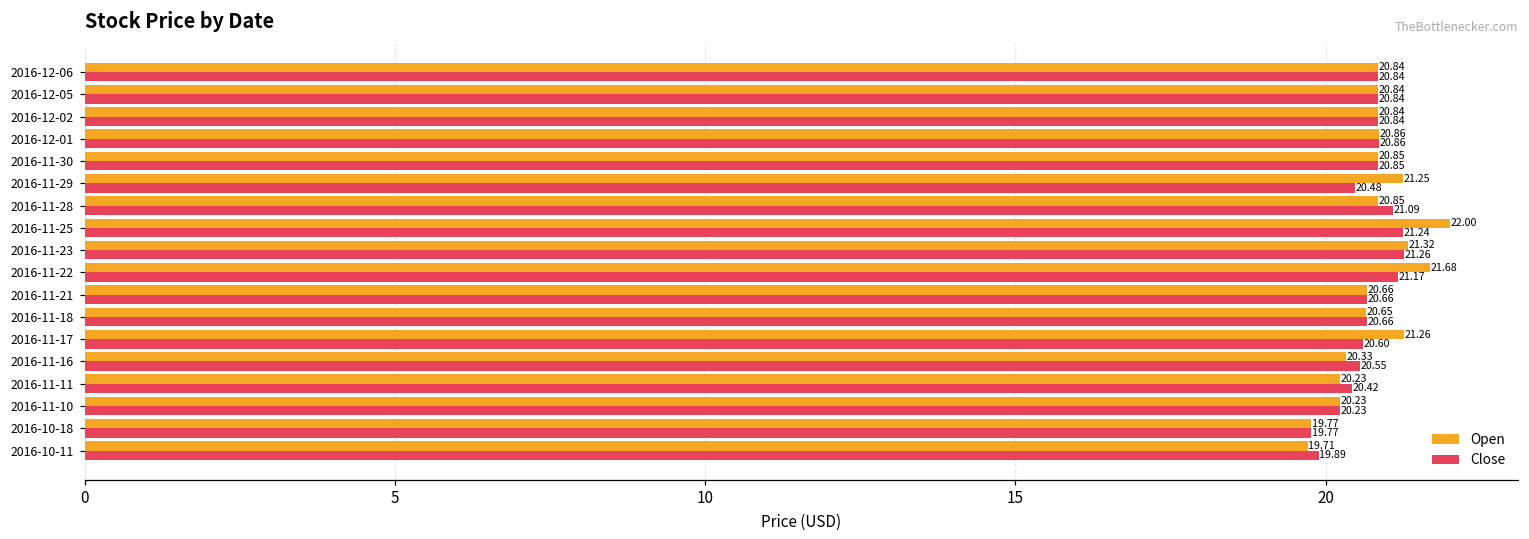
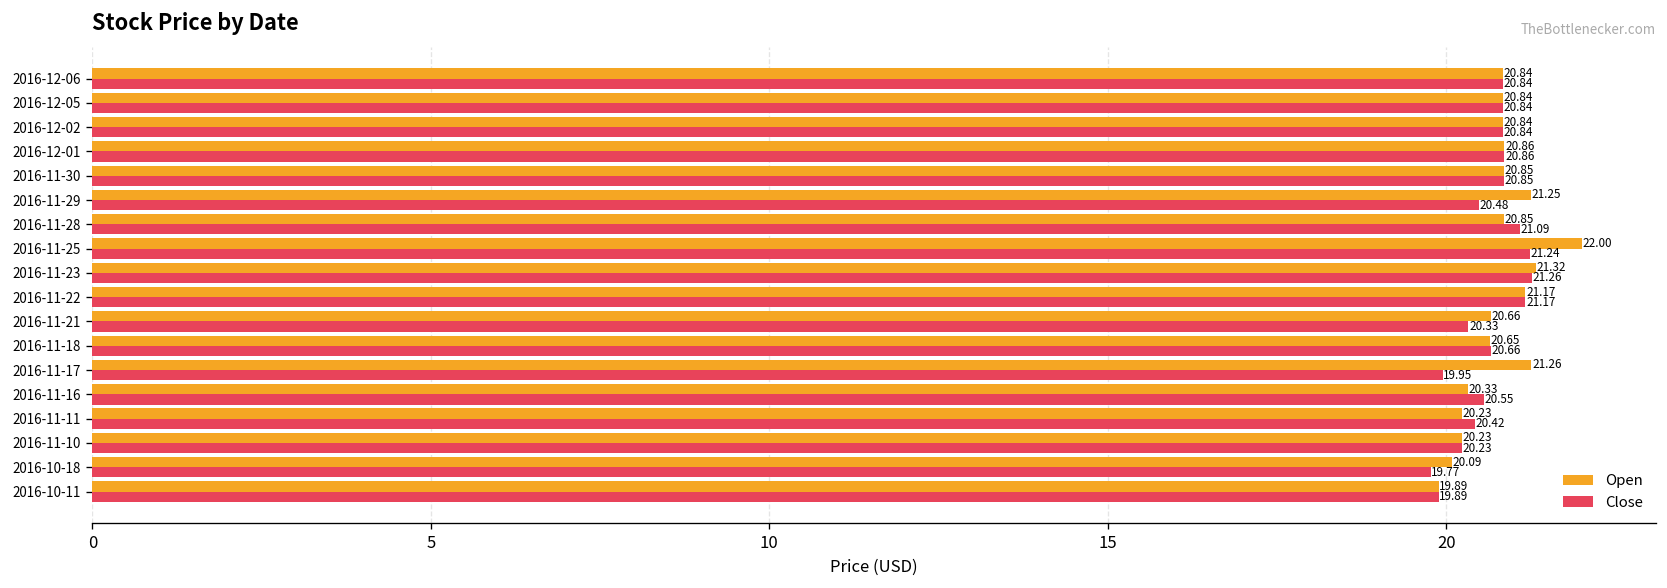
  {
    "Open": {
      "2016-12-06": 20.84,
      "2016-12-05": 20.84,
      "2016-12-02": 20.84,
      "2016-12-01": 20.86,
      "2016-11-30": 20.85,
      "2016-11-29": 21.25,
      "2016-11-28": 20.85,
      "2016-11-25": 22.00,
      "2016-11-23": 21.32,
-     "2016-11-22": 21.68,
+     "2016-11-22": 21.17,
      "2016-11-21": 20.66,
      "2016-11-18": 20.65,
      "2016-11-17": 21.26,
      "2016-11-16": 20.33,
      "2016-11-11": 20.23,
      "2016-11-10": 20.23,
-     "2016-10-18": 19.77,
-     "2016-10-11": 19.71
+     "2016-10-18": 20.09,
+     "2016-10-11": 19.89
    },
    "Close": {
      "2016-12-06": 20.84,
      "2016-12-05": 20.84,
      "2016-12-02": 20.84,
      "2016-12-01": 20.86,
      "2016-11-30": 20.85,
      "2016-11-29": 20.48,
      "2016-11-28": 21.09,
      "2016-11-25": 21.24,
      "2016-11-23": 21.26,
-     "2016-11-21": 20.66,
+     "2016-11-21": 20.33,
      "2016-11-18": 20.66,
-     "2016-11-17": 20.60,
+     "2016-11-17": 19.95,
      "2016-11-16": 20.55,
      "2016-11-11": 20.42,
      "2016-11-10": 20.23,
      "2016-10-18": 19.77,
      "2016-10-11": 19.89
    }
  }
